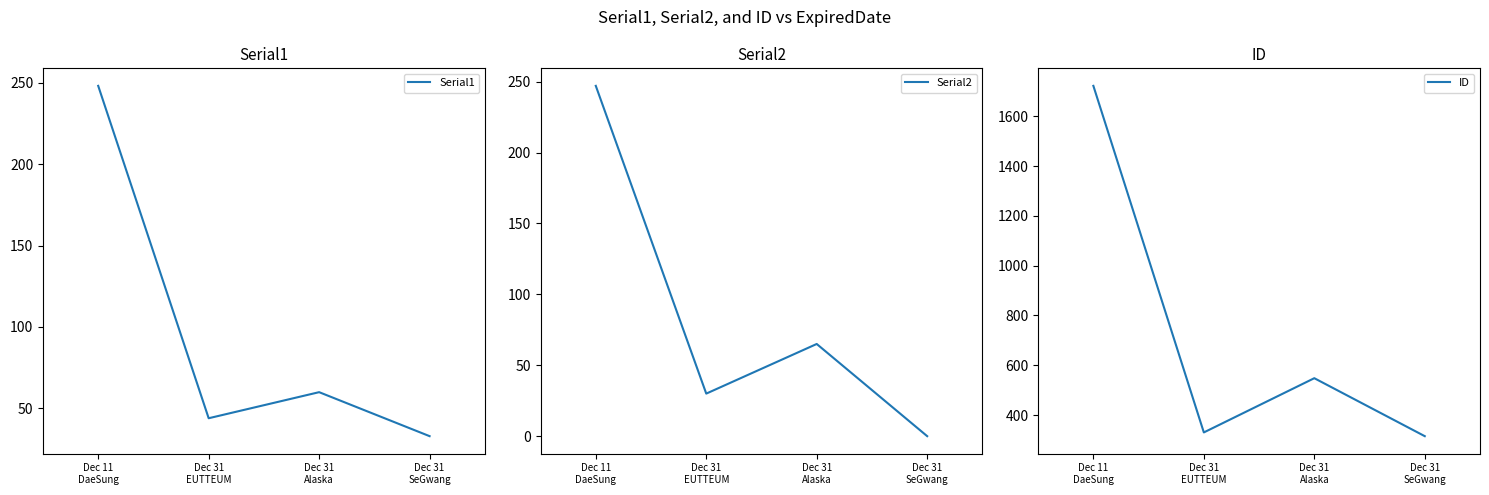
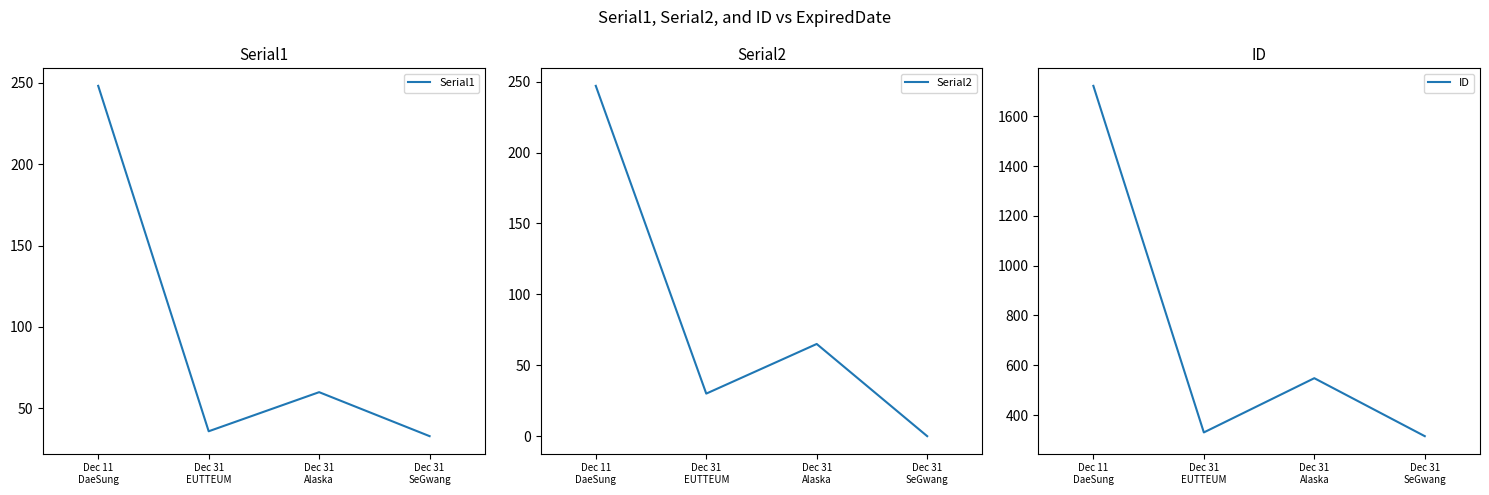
  {
    "Serial1": {
      "Dec 11 DaeSung": 248,
-     "Dec 31 EUTTEUM": 44,
+     "Dec 31 EUTTEUM": 36,
      "Dec 31 Alaska": 60,
      "Dec 31 SeGwang": 33
    },
    "Serial2": {
      "Dec 11 DaeSung": 247,
      "Dec 31 EUTTEUM": 30,
      "Dec 31 Alaska": 65,
      "Dec 31 SeGwang": 0
    },
    "ID": {
      "Dec 11 DaeSung": 1720,
      "Dec 31 EUTTEUM": 330,
      "Dec 31 Alaska": 550,
      "Dec 31 SeGwang": 320
    }
  }
